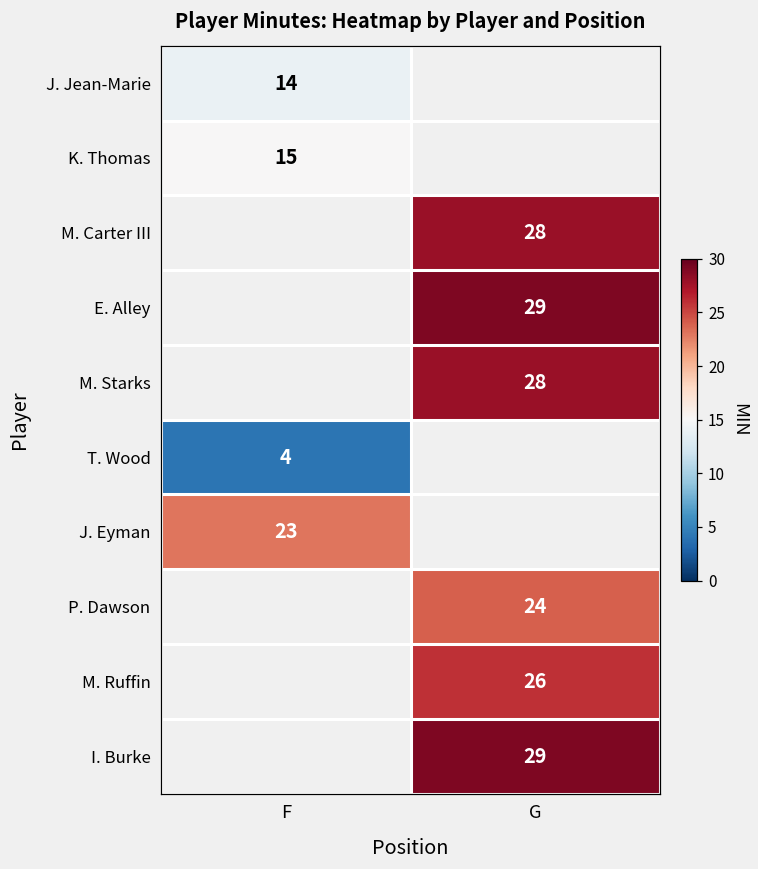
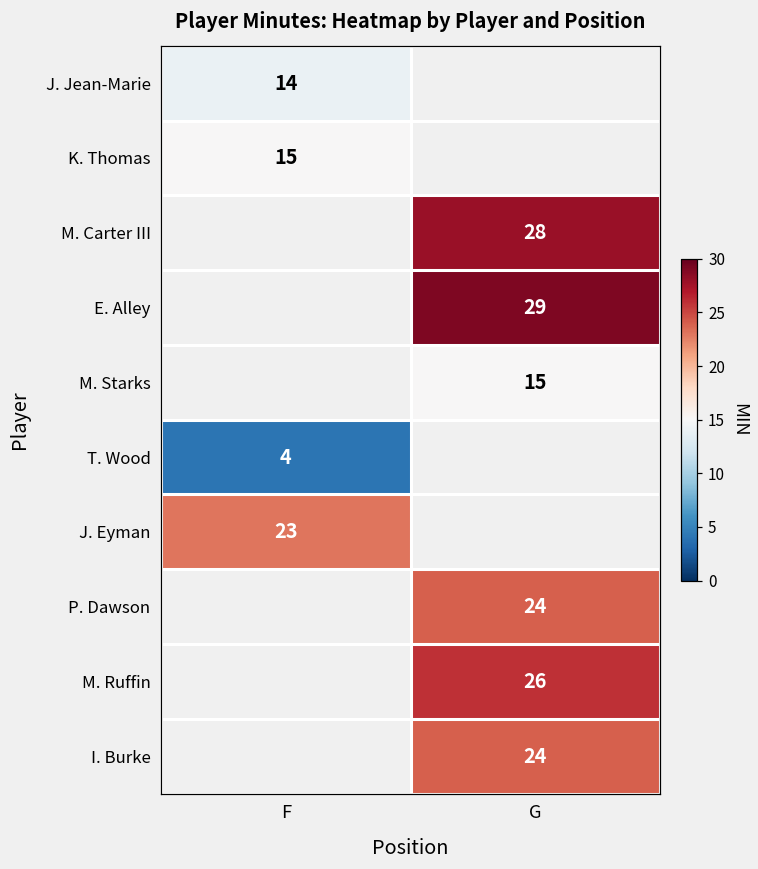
  {
    "J. Jean-Marie": {
      "F": 14
    },
    "K. Thomas": {
      "F": 15
    },
    "M. Carter III": {
      "G": 28
    },
    "E. Alley": {
      "G": 29
    },
    "M. Starks": {
-     "G": 28
+     "G": 15
    },
    "T. Wood": {
      "F": 4
    },
    "J. Eyman": {
      "F": 23
    },
    "P. Dawson": {
      "G": 24
    },
    "M. Ruffin": {
      "G": 26
    },
    "I. Burke": {
-     "G": 29
+     "G": 24
    }
  }
